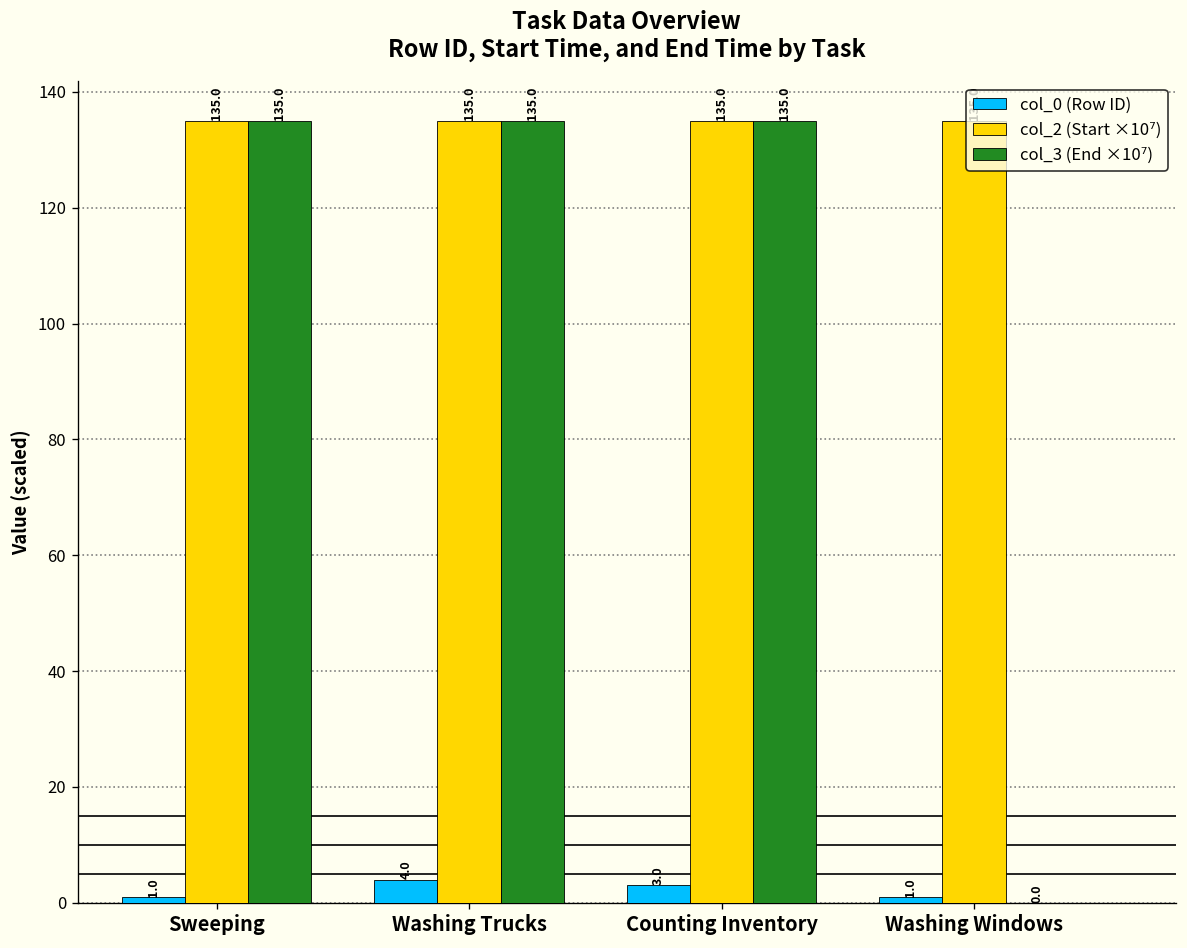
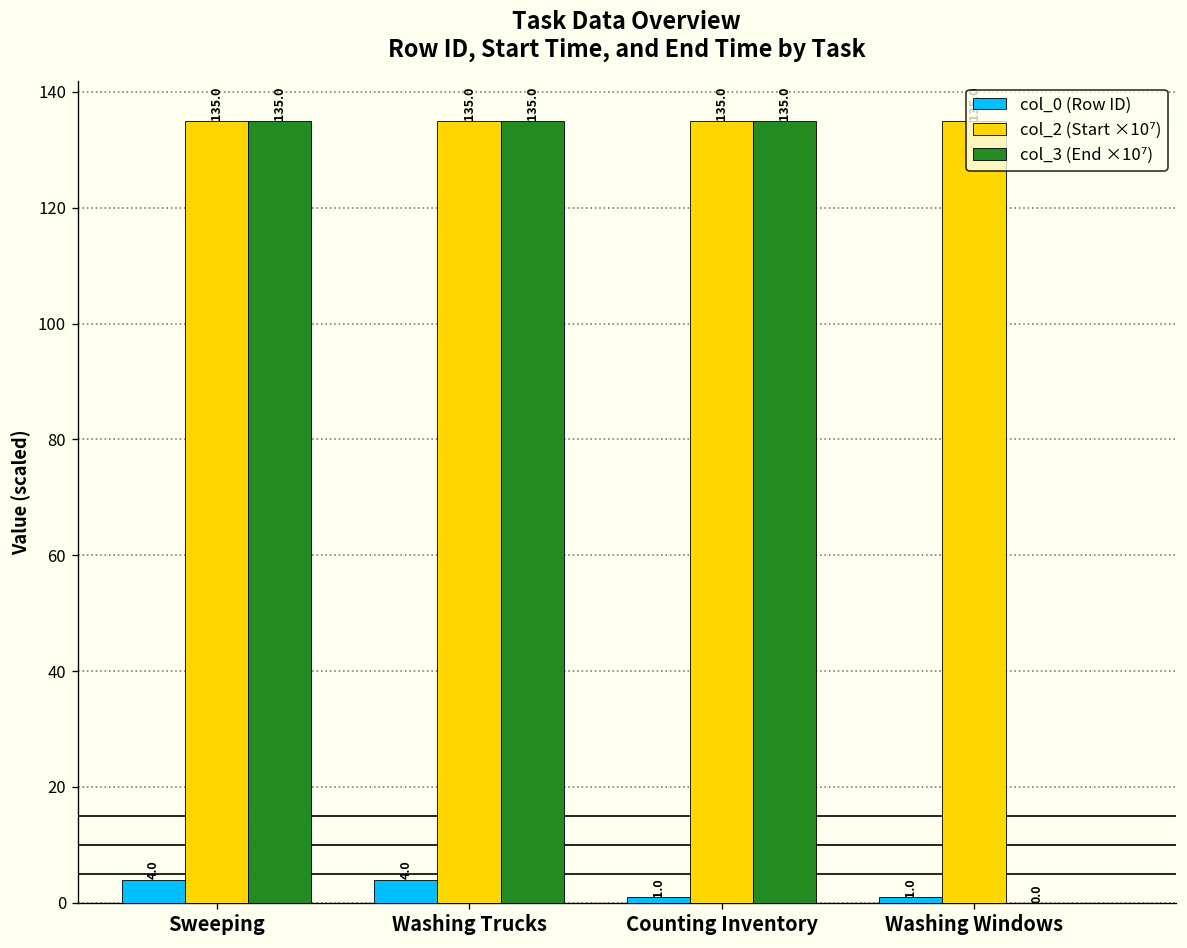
  {
    "col_0 (Row ID)": {
-     "Sweeping": 1.0,
+     "Sweeping": 4.0,
      "Washing Trucks": 4.0,
-     "Counting Inventory": 3.0,
+     "Counting Inventory": 1.0,
      "Washing Windows": 1.0
    },
    "col_2 (Start ×10⁷)": {
      "Sweeping": 135.0,
      "Washing Trucks": 135.0,
      "Counting Inventory": 135.0
    },
    "col_3 (End ×10⁷)": {
      "Sweeping": 135.0,
      "Washing Trucks": 135.0,
      "Counting Inventory": 135.0,
      "Washing Windows": 0.0
    }
  }
